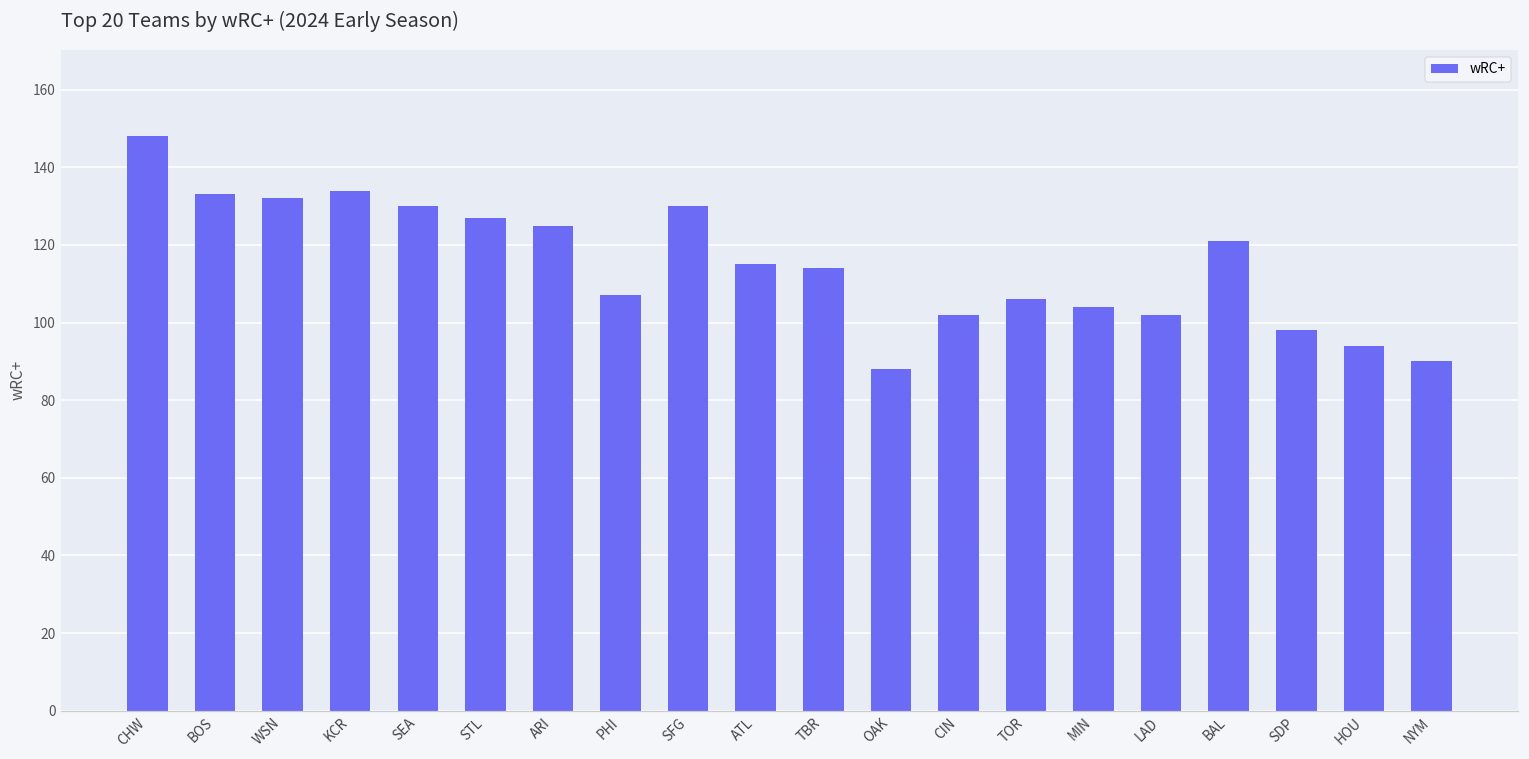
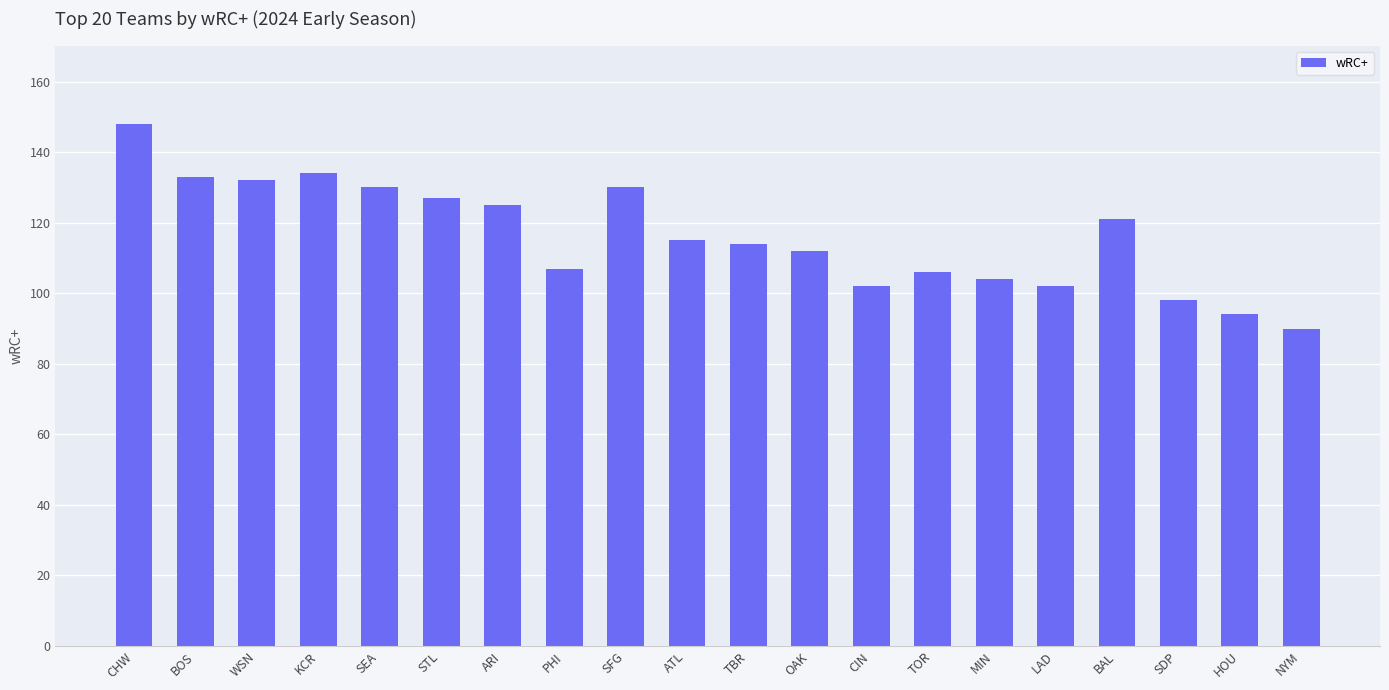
  {
    "CHW": 148,
    "BOS": 133,
    "WSN": 132,
    "KCR": 134,
    "SEA": 130,
    "STL": 127,
    "ARI": 125,
    "PHI": 107,
    "SFG": 130,
    "ATL": 115,
    "TBR": 114,
-   "OAK": 88,
+   "OAK": 112,
    "CIN": 102,
    "TOR": 106,
    "MIN": 104,
    "LAD": 102,
    "BAL": 121,
    "SDP": 98,
    "HOU": 94,
    "NYM": 90
  }
